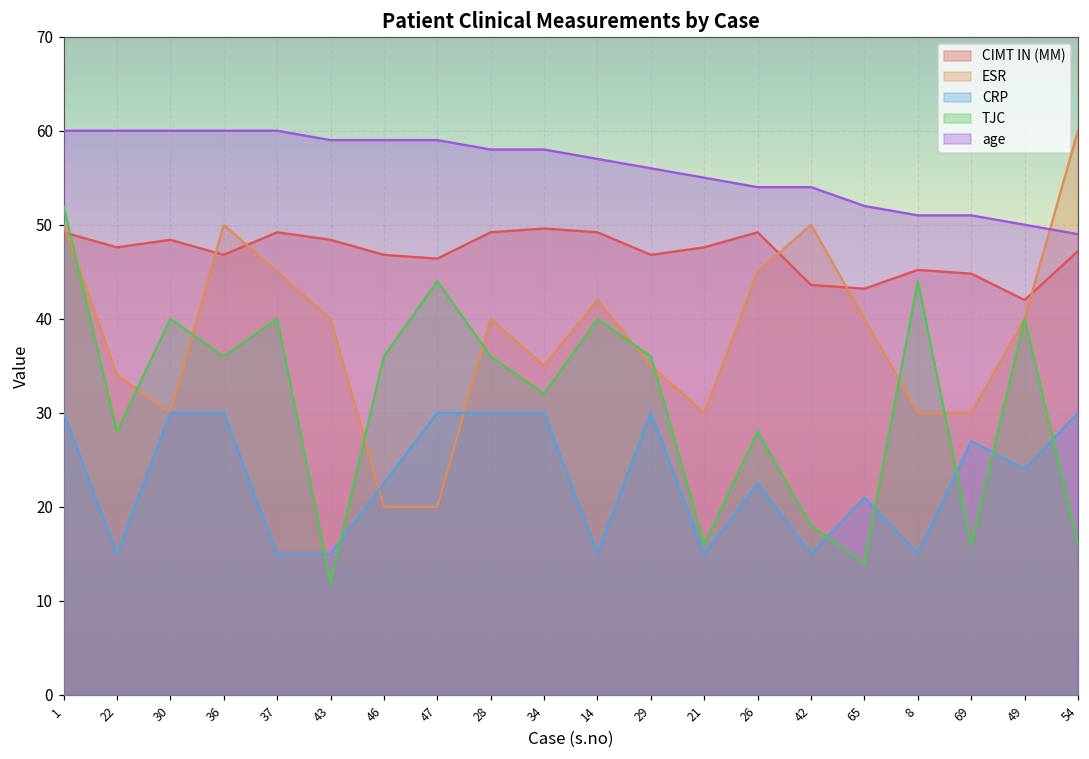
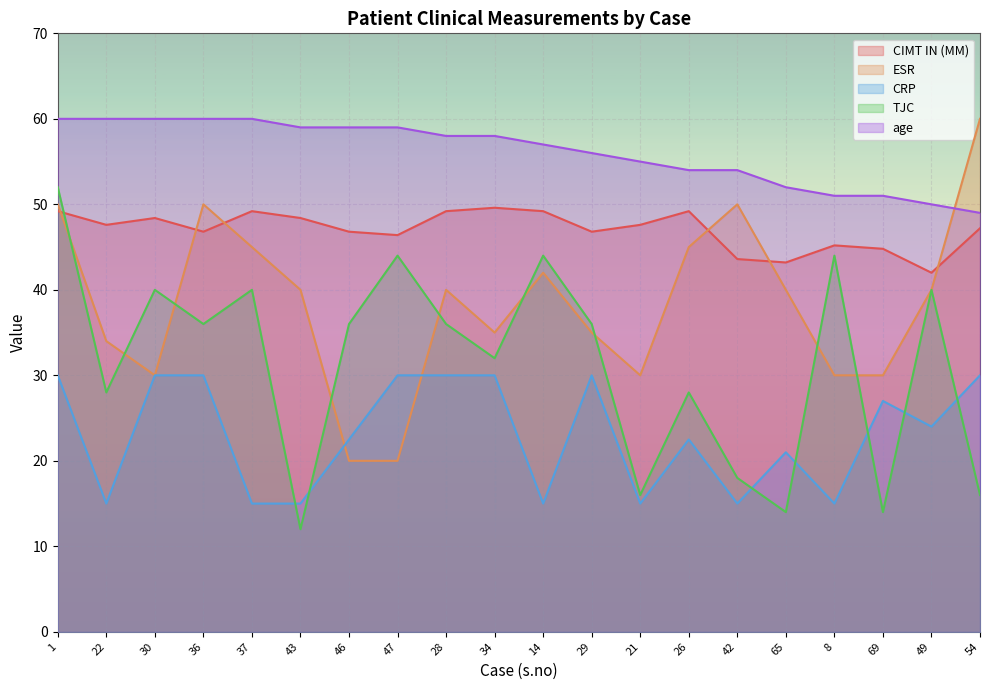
  {
    "TJC": {
      "1": 52,
      "22": 28,
      "30": 40,
      "36": 36,
      "37": 40,
      "43": 12,
      "46": 36,
      "47": 44,
      "28": 36,
      "34": 32,
-     "14": 40,
+     "14": 44,
      "29": 36,
      "21": 16,
      "26": 28,
      "42": 18,
      "65": 14,
      "8": 44,
-     "69": 16,
+     "69": 14,
      "54": 16
    }
  }
